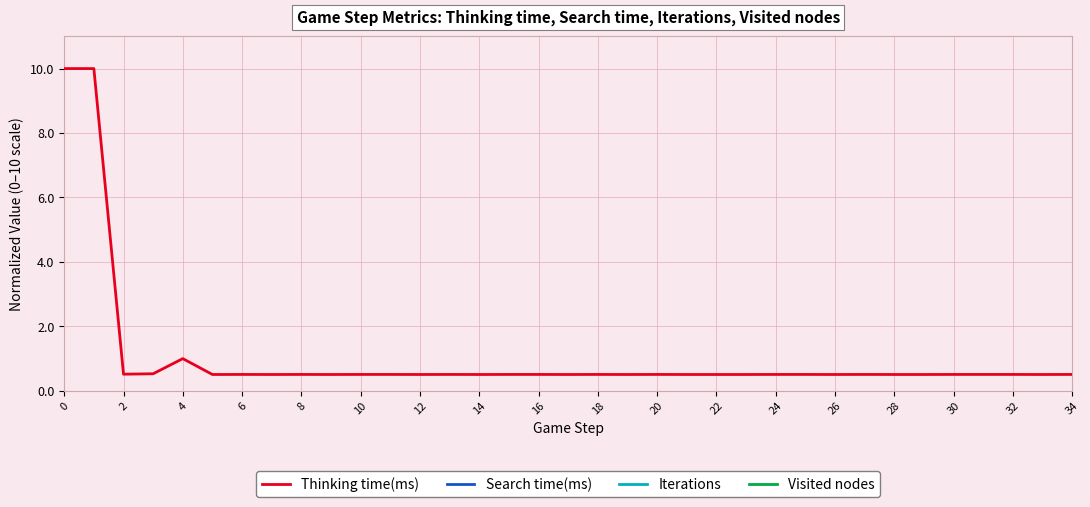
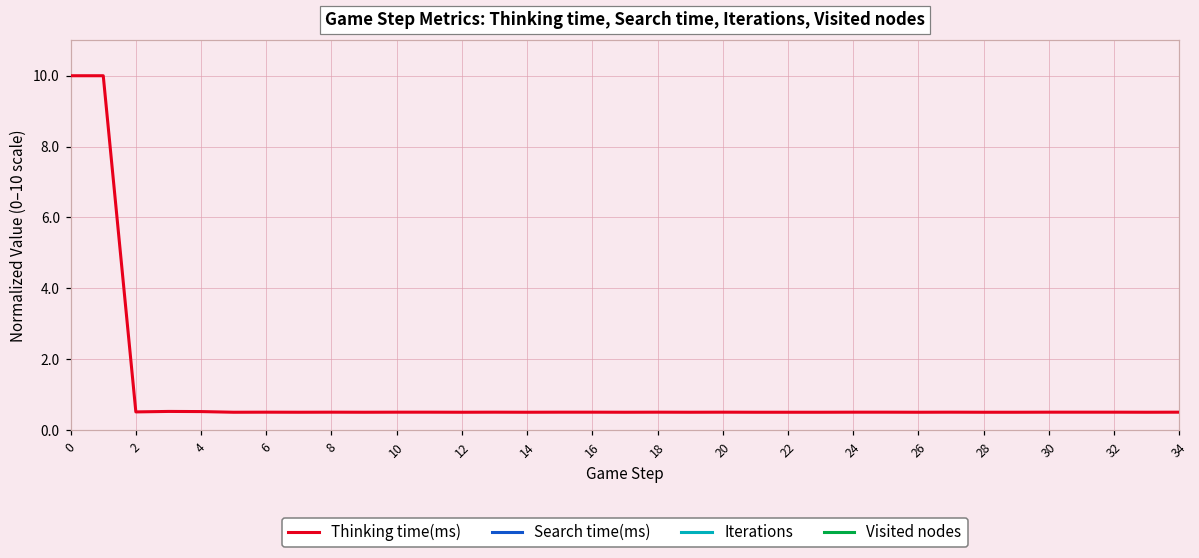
  {
    "Thinking time(ms)": {
      "0": 10.0,
      "2": 0.5,
-     "4": 1.0,
+     "4": 0.5,
      "6": 0.5,
      "8": 0.5,
      "10": 0.5,
      "12": 0.5,
      "14": 0.5,
      "16": 0.5,
      "18": 0.5,
      "20": 0.5,
      "22": 0.5,
      "24": 0.5,
      "26": 0.5,
      "28": 0.5,
      "30": 0.5,
      "32": 0.5,
      "34": 0.5
    }
  }
